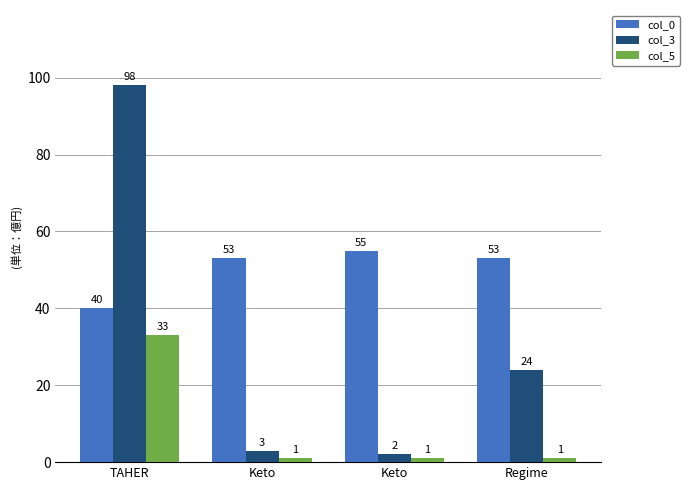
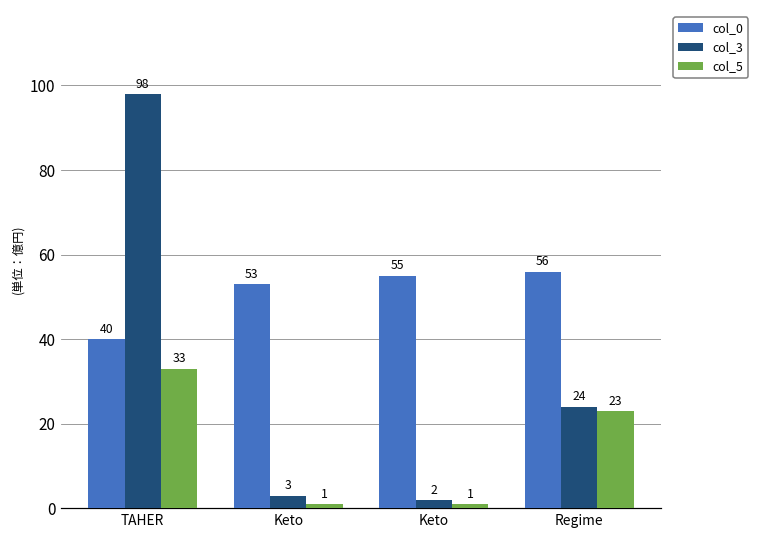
  {
    "col_0": {
      "TAHER": 40,
-     "Regime": 53
+     "Regime": 56
    },
    "col_3": {
      "TAHER": 98,
      "Regime": 24
    },
    "col_5": {
      "TAHER": 33,
-     "Regime": 1
+     "Regime": 23
    }
  }
